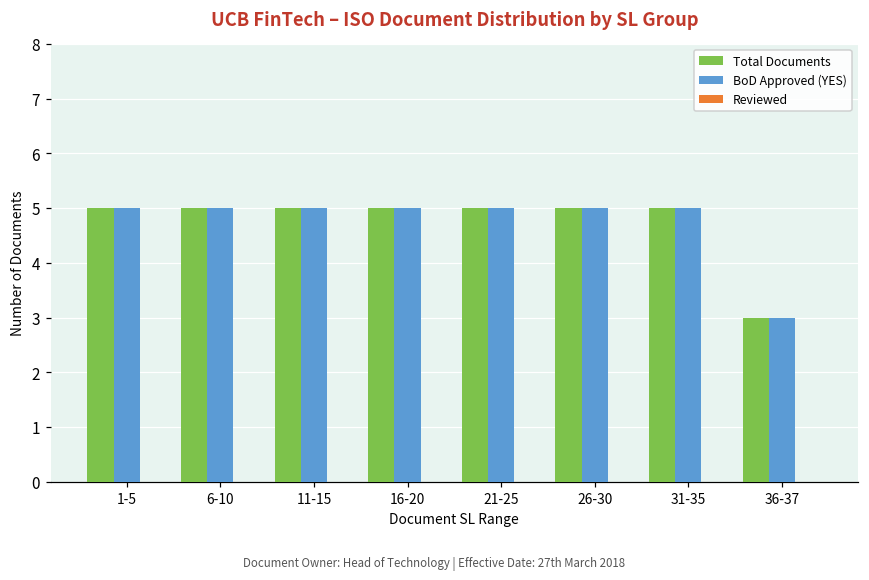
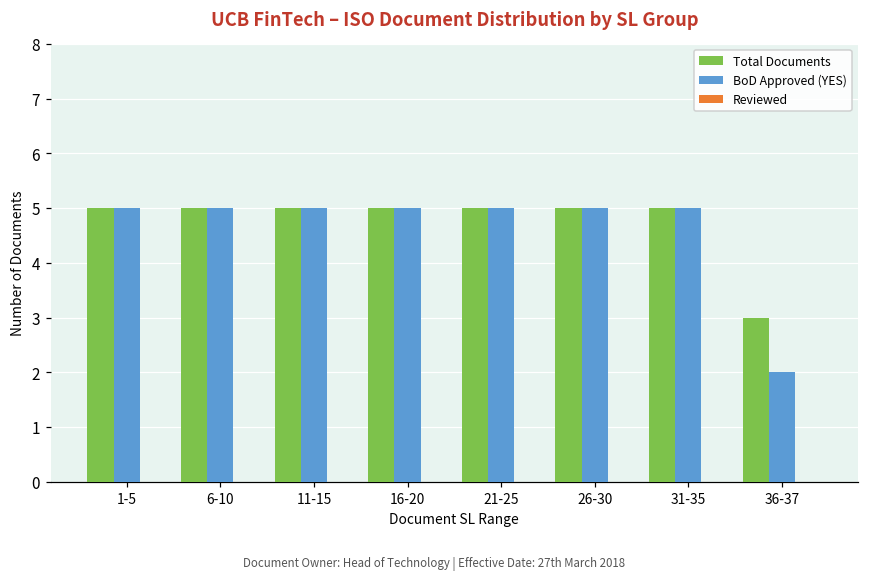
  {
    "Total Documents": {
      "1-5": 5,
      "6-10": 5,
      "11-15": 5,
      "16-20": 5,
      "21-25": 5,
      "26-30": 5,
      "31-35": 5,
      "36-37": 3
    },
    "BoD Approved (YES)": {
      "1-5": 5,
      "6-10": 5,
      "11-15": 5,
      "16-20": 5,
      "21-25": 5,
      "26-30": 5,
      "31-35": 5,
-     "36-37": 3
+     "36-37": 2
    },
    "Reviewed": {
      "1-5": 0,
      "6-10": 0,
      "11-15": 0,
      "16-20": 0,
      "21-25": 0,
      "26-30": 0,
      "31-35": 0,
      "36-37": 0
    }
  }
